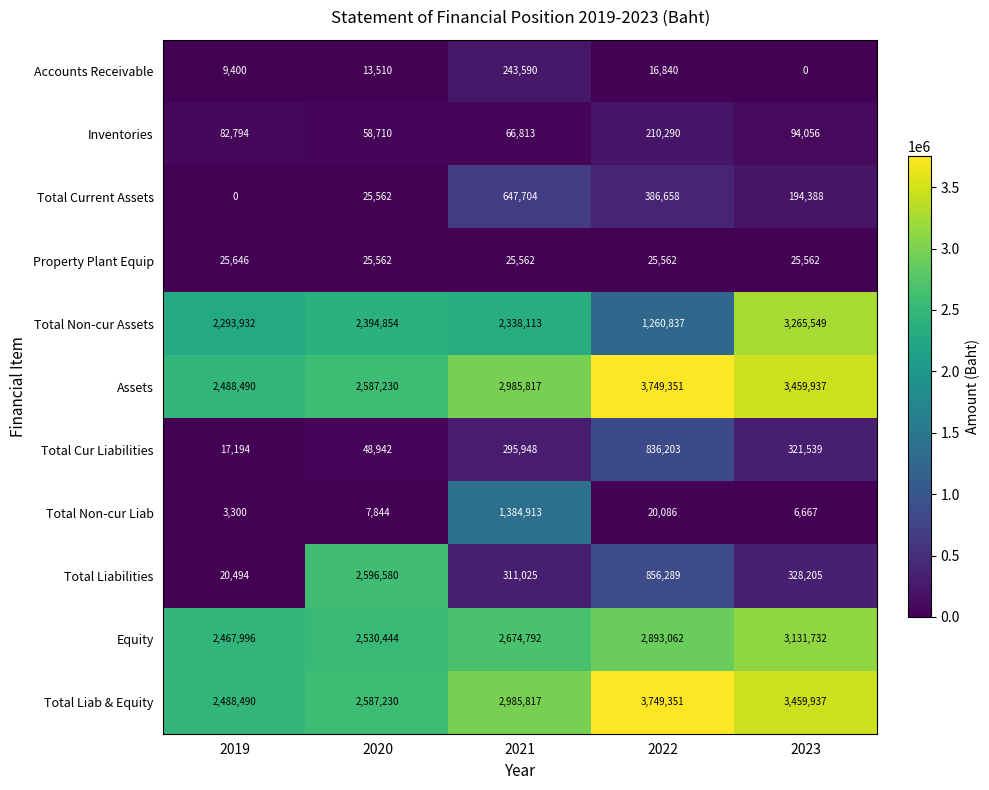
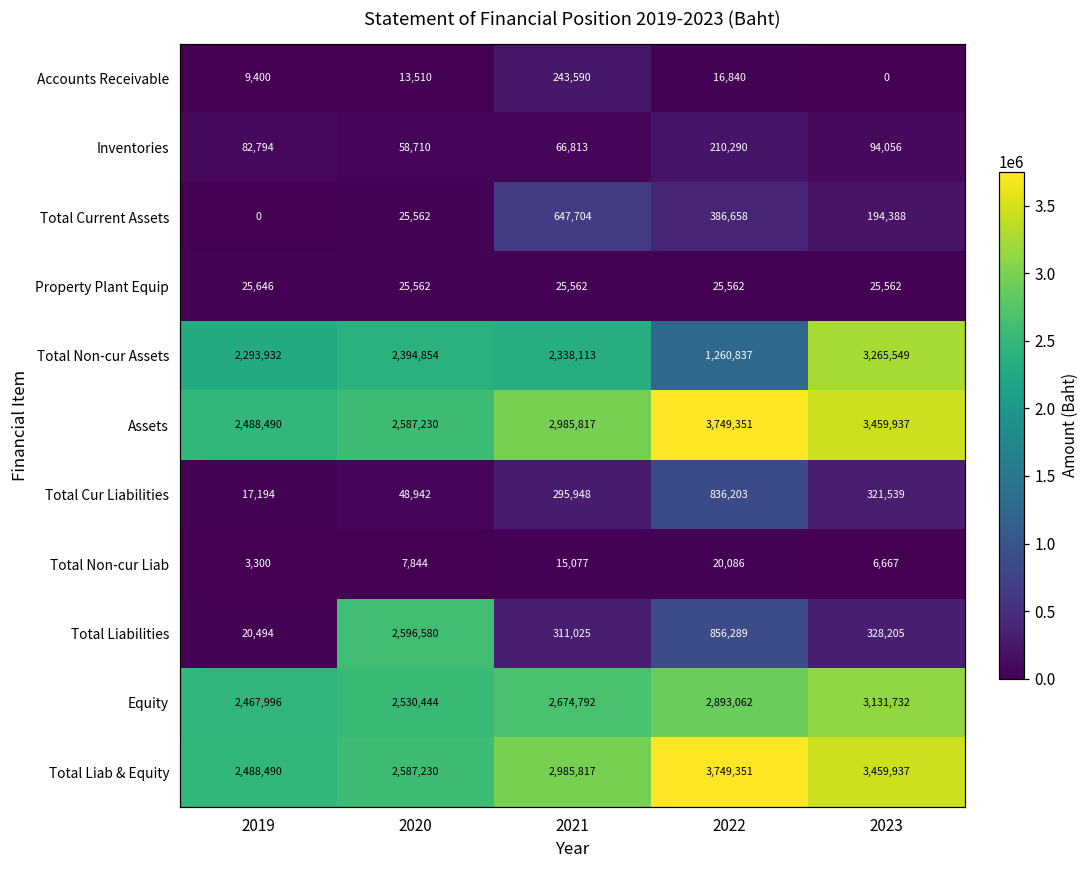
  {
    "Accounts Receivable": {
      "2019": "9,400",
      "2020": "13,510",
      "2021": "243,590",
      "2022": "16,840",
      "2023": "0"
    },
    "Inventories": {
      "2019": "82,794",
      "2020": "58,710",
      "2021": "66,813",
      "2022": "210,290",
      "2023": "94,056"
    },
    "Total Current Assets": {
      "2019": "0",
      "2020": "25,562",
      "2021": "647,704",
      "2022": "386,658",
      "2023": "194,388"
    },
    "Property Plant Equip": {
      "2019": "25,646",
      "2020": "25,562",
      "2021": "25,562",
      "2022": "25,562",
      "2023": "25,562"
    },
    "Total Non-cur Assets": {
      "2019": "2,293,932",
      "2020": "2,394,854",
      "2021": "2,338,113",
      "2022": "1,260,837",
      "2023": "3,265,549"
    },
    "Assets": {
      "2019": "2,488,490",
      "2020": "2,587,230",
      "2021": "2,985,817",
      "2022": "3,749,351",
      "2023": "3,459,937"
    },
    "Total Cur Liabilities": {
      "2019": "17,194",
      "2020": "48,942",
      "2021": "295,948",
      "2022": "836,203",
      "2023": "321,539"
    },
    "Total Non-cur Liab": {
      "2019": "3,300",
      "2020": "7,844",
-     "2021": "1,384,913",
+     "2021": "15,077",
      "2022": "20,086",
      "2023": "6,667"
    },
    "Total Liabilities": {
      "2019": "20,494",
      "2020": "2,596,580",
      "2021": "311,025",
      "2022": "856,289",
      "2023": "328,205"
    },
    "Equity": {
      "2019": "2,467,996",
      "2020": "2,530,444",
      "2021": "2,674,792",
      "2022": "2,893,062",
      "2023": "3,131,732"
    },
    "Total Liab & Equity": {
      "2019": "2,488,490",
      "2020": "2,587,230",
      "2021": "2,985,817",
      "2022": "3,749,351",
      "2023": "3,459,937"
    }
  }
